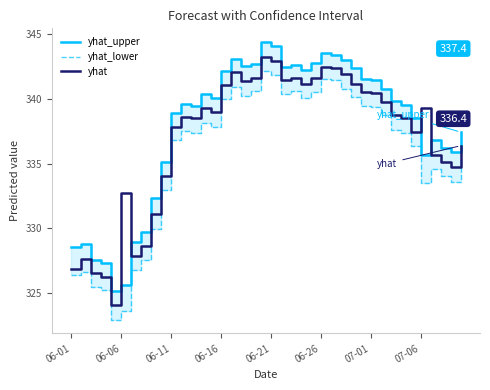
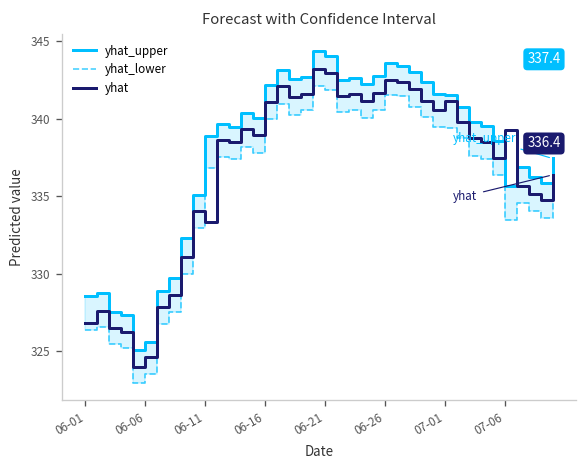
  {
    "yhat": {
      "06-01": 326.8,
-     "06-06": 332.7,
-     "06-11": 337.8,
+     "06-06": 324.6,
+     "06-11": 333.4,
      "06-16": 341.1,
      "06-21": 343.0,
      "06-26": 342.5,
-     "07-01": 340.4,
+     "07-01": 341.1,
      "07-06": 339.3
    }
  }
